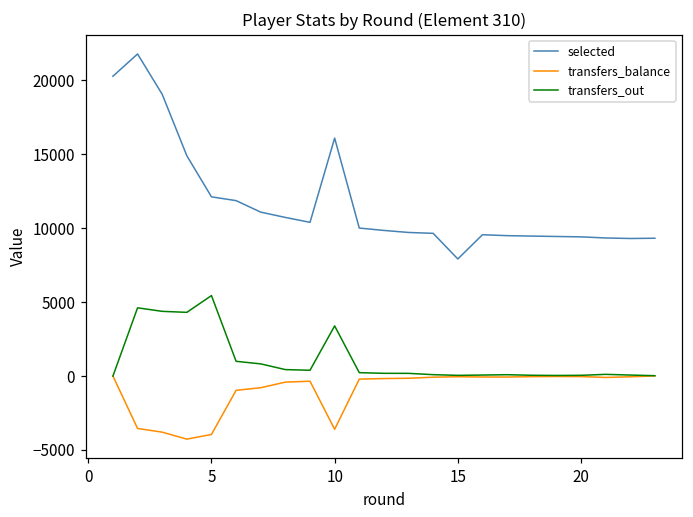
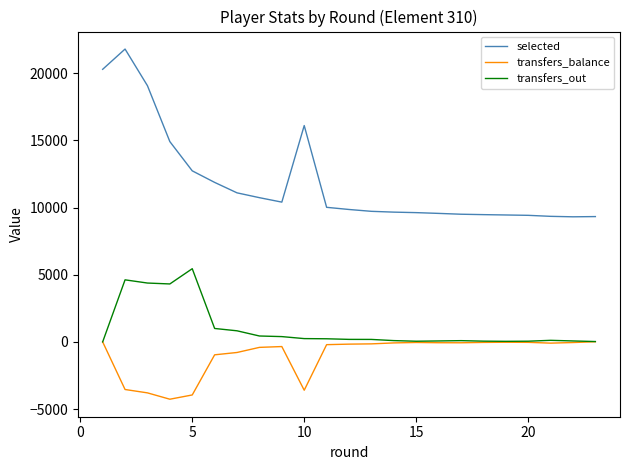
  {
    "selected": {
-     "5": 12100,
+     "5": 12700,
      "10": 16100,
-     "15": 7900,
+     "15": 9600,
      "20": 9400
    },
    "transfers_balance": {
      "5": -3900,
      "10": -3600
    },
    "transfers_out": {
      "5": 5400,
-     "10": 3400
+     "10": 200
    }
  }
